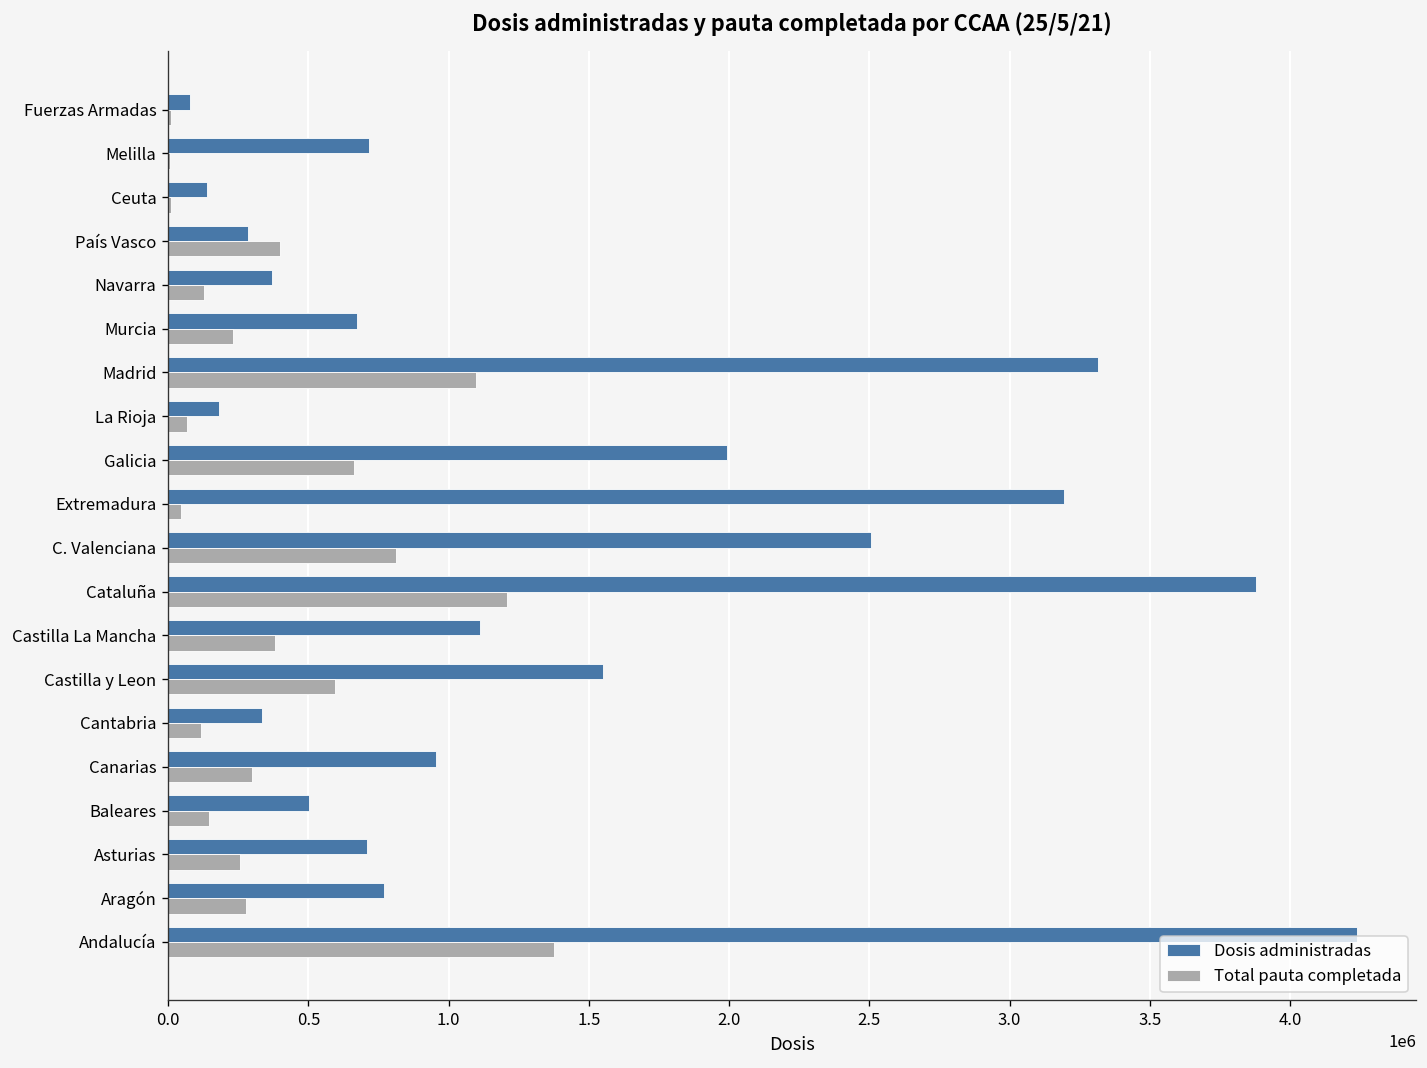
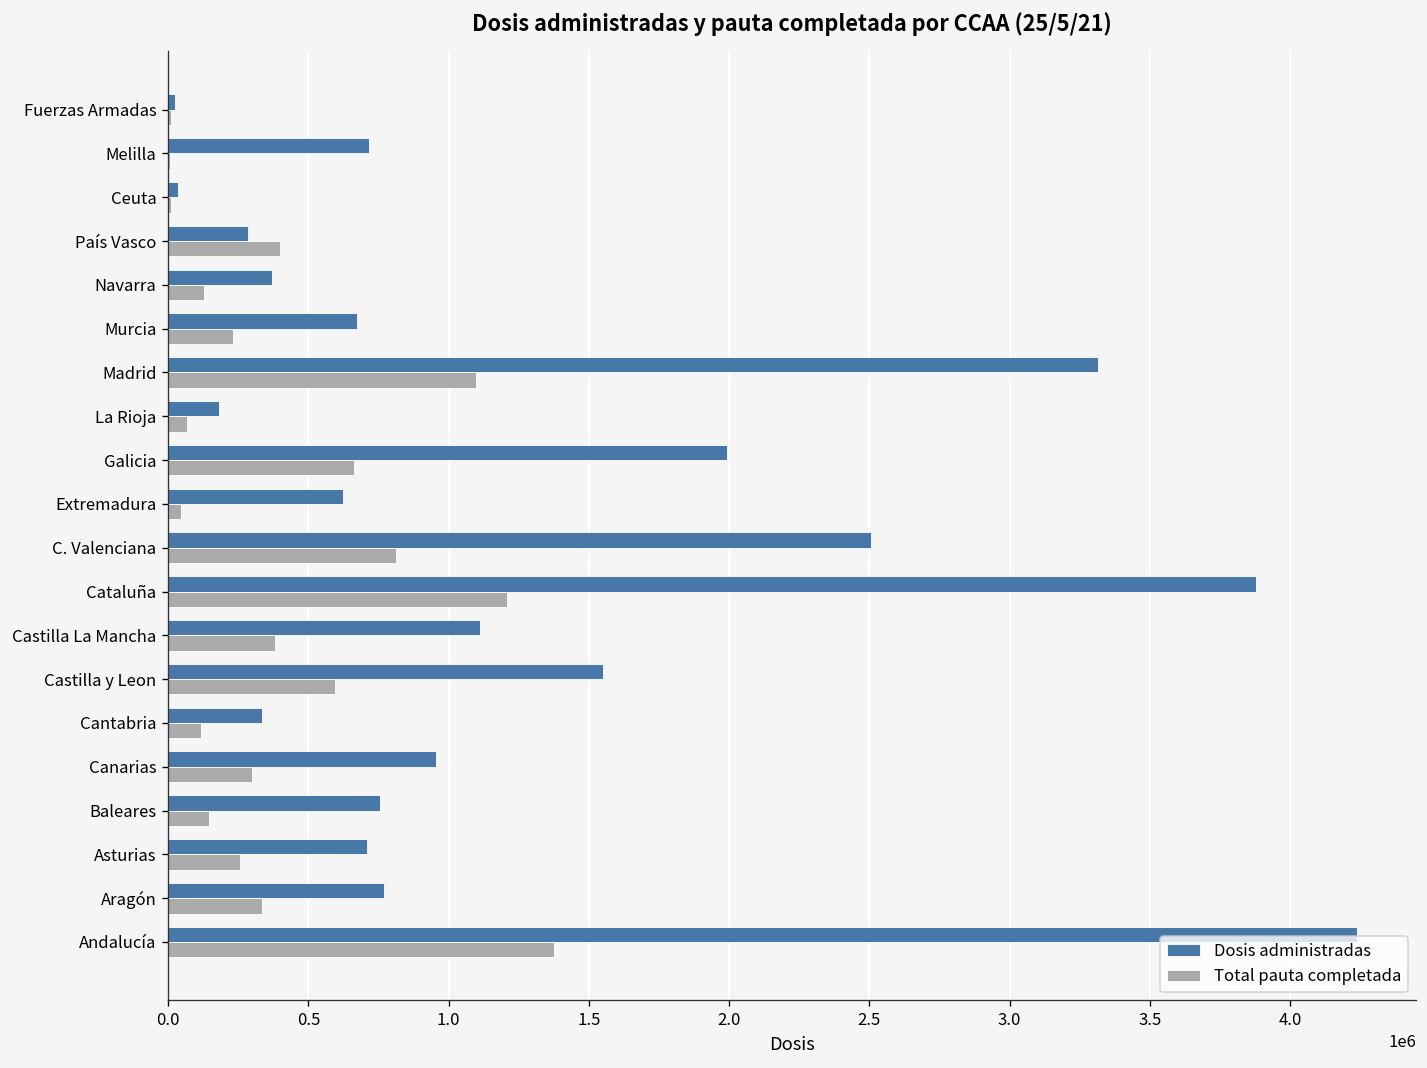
  {
    "Dosis administradas": {
-     "Fuerzas Armadas": 80000,
+     "Fuerzas Armadas": 20000,
      "Melilla": 720000,
-     "Ceuta": 140000,
+     "Ceuta": 30000,
      "País Vasco": 280000,
      "Navarra": 370000,
      "Murcia": 670000,
      "Madrid": 3310000,
      "La Rioja": 180000,
      "Galicia": 1990000,
-     "Extremadura": 3190000,
+     "Extremadura": 630000,
      "C. Valenciana": 2510000,
      "Cataluña": 3880000,
      "Castilla La Mancha": 1110000,
      "Castilla y Leon": 1550000,
      "Cantabria": 330000,
      "Canarias": 950000,
-     "Baleares": 500000,
+     "Baleares": 760000,
      "Asturias": 710000,
      "Aragón": 770000,
      "Andalucía": 4240000
    },
    "Total pauta completada": {
      "País Vasco": 400000,
      "Navarra": 130000,
      "Murcia": 230000,
      "Madrid": 1100000,
      "La Rioja": 70000,
      "Galicia": 660000,
      "Extremadura": 50000,
      "C. Valenciana": 810000,
      "Cataluña": 1210000,
      "Castilla La Mancha": 380000,
      "Castilla y Leon": 590000,
      "Cantabria": 120000,
      "Canarias": 300000,
      "Baleares": 150000,
      "Asturias": 260000,
-     "Aragón": 280000,
+     "Aragón": 340000,
      "Andalucía": 1380000
    }
  }
